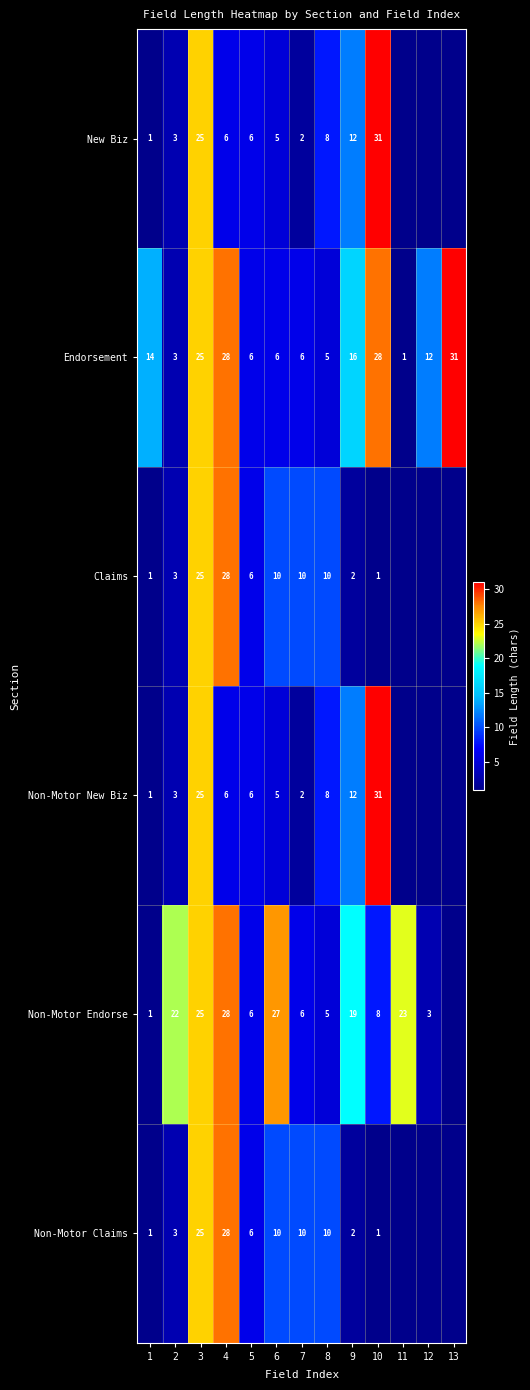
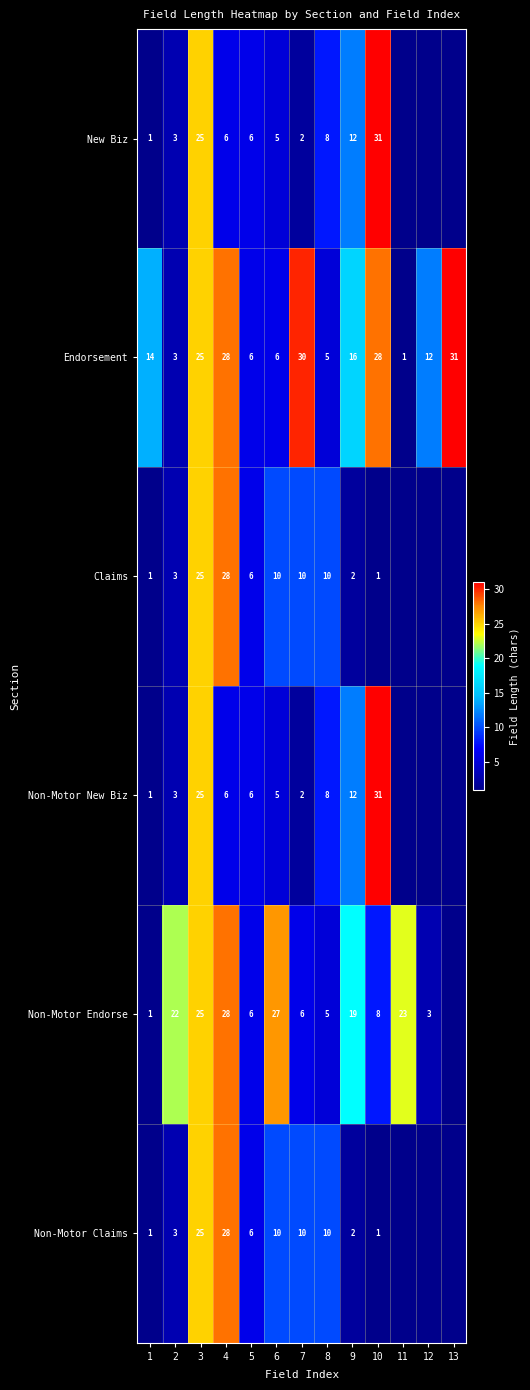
  {
    "New Biz": {
      "1": 1,
      "2": 3,
      "3": 25,
      "4": 6,
      "5": 6,
      "6": 5,
      "7": 2,
      "8": 8,
      "9": 12,
      "10": 31
    },
    "Endorsement": {
      "1": 14,
      "2": 3,
      "3": 25,
      "4": 28,
      "5": 6,
      "6": 6,
-     "7": 6,
+     "7": 30,
      "8": 5,
      "9": 16,
      "10": 28,
      "11": 1,
      "12": 12,
      "13": 31
    },
    "Claims": {
      "1": 1,
      "2": 3,
      "3": 25,
      "4": 28,
      "5": 6,
      "6": 10,
      "7": 10,
      "8": 10,
      "9": 2,
      "10": 1
    },
    "Non-Motor New Biz": {
      "1": 1,
      "2": 3,
      "3": 25,
      "4": 6,
      "5": 6,
      "6": 5,
      "7": 2,
      "8": 8,
      "9": 12,
      "10": 31
    },
    "Non-Motor Endorse": {
      "1": 1,
      "2": 22,
      "3": 25,
      "4": 28,
      "5": 6,
      "6": 27,
      "7": 6,
      "8": 5,
      "9": 19,
      "10": 8,
      "11": 23,
      "12": 3
    },
    "Non-Motor Claims": {
      "1": 1,
      "2": 3,
      "3": 25,
      "4": 28,
      "5": 6,
      "6": 10,
      "7": 10,
      "8": 10,
      "9": 2,
      "10": 1
    }
  }
